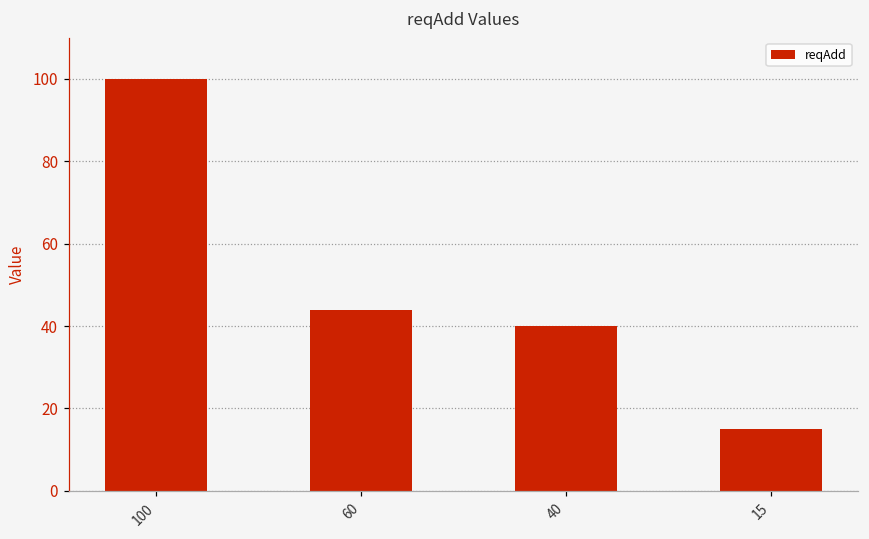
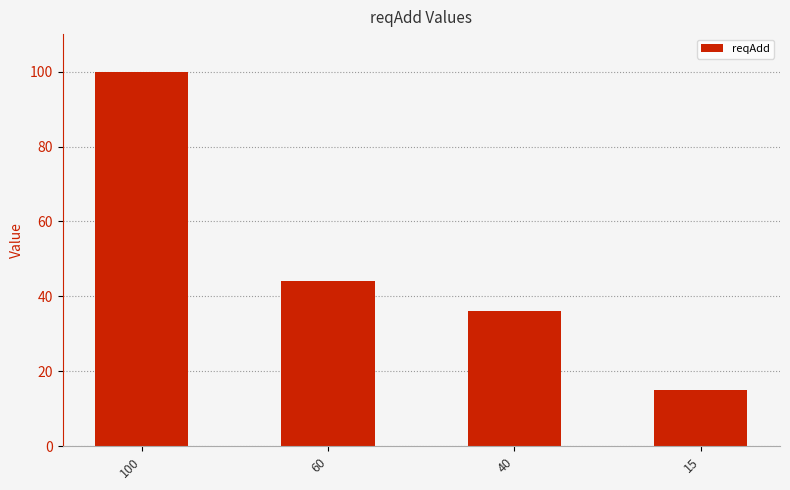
  {
    "100": 100,
    "60": 44,
-   "40": 40,
+   "40": 36,
    "15": 15
  }
